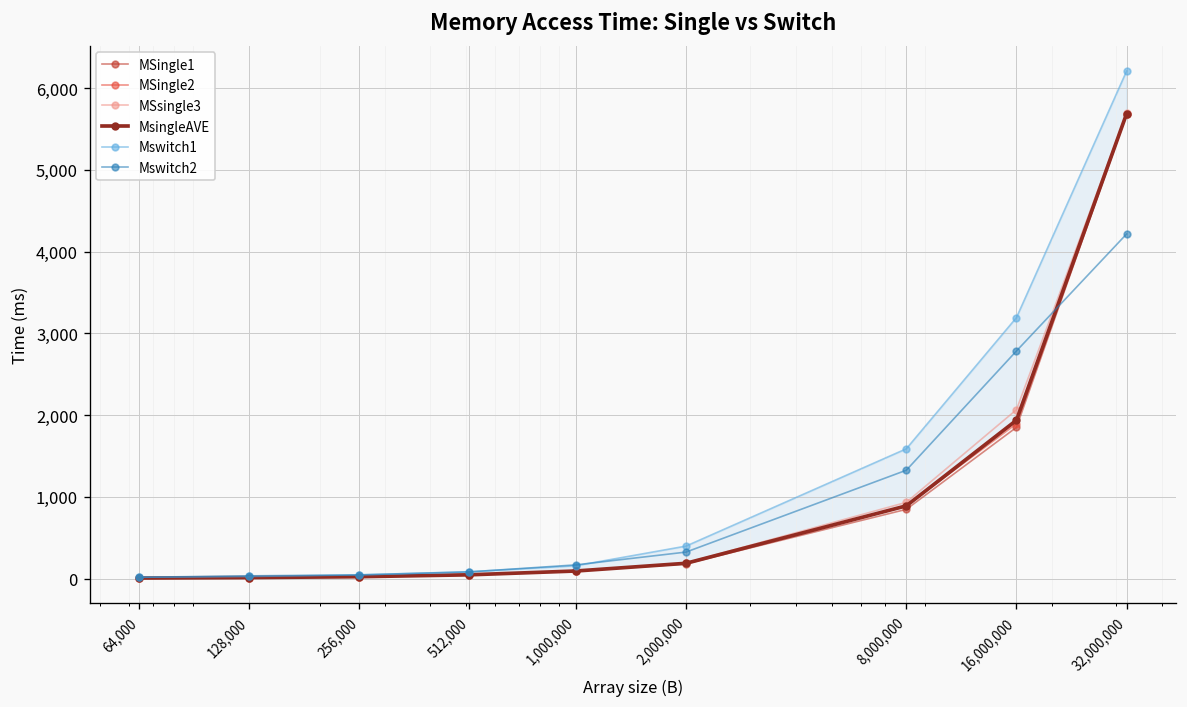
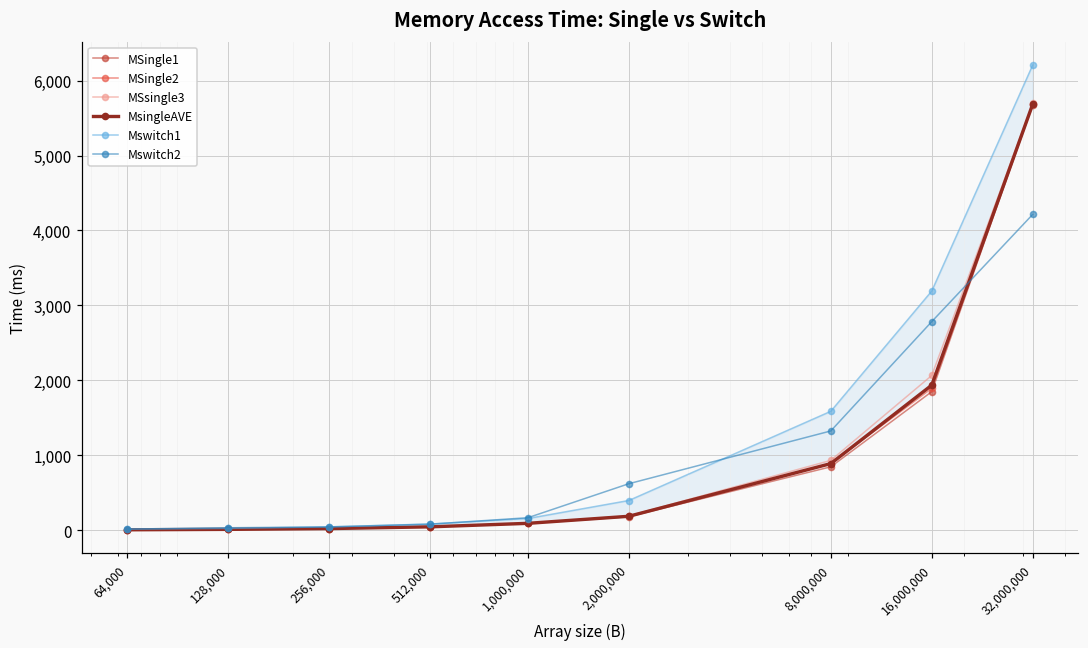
  {
    "MSsingle3": {
      "8,000,000": "900",
      "16,000,000": "2,100"
    },
    "Mswitch1": {
      "2,000,000": "400",
      "8,000,000": "1,600",
      "16,000,000": "3,200",
      "32,000,000": "6,200"
    },
    "Mswitch2": {
-     "2,000,000": "300",
+     "2,000,000": "600",
      "8,000,000": "1,300",
      "16,000,000": "2,800",
      "32,000,000": "4,200"
    }
  }
